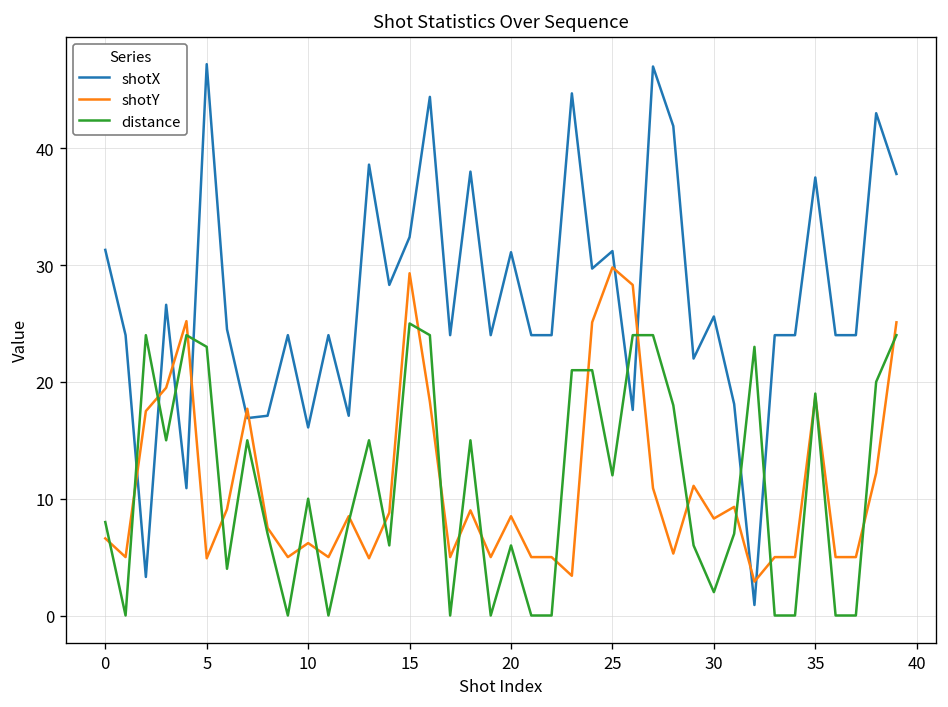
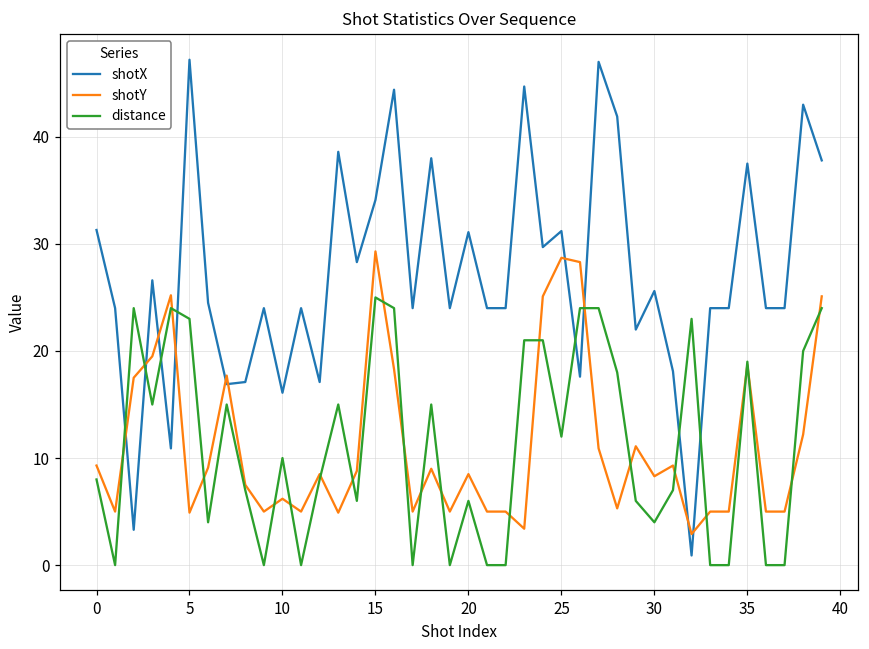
  {
    "shotX": {
      "0": 31,
      "5": 47,
      "10": 16,
-     "15": 32,
+     "15": 34,
      "20": 31,
      "25": 31,
      "30": 26,
      "35": 38
    },
    "shotY": {
-     "0": 7,
+     "0": 9,
      "5": 5,
      "10": 6,
      "15": 29,
      "20": 9,
-     "25": 30,
+     "25": 29,
      "30": 8,
      "35": 19
    },
    "distance": {
      "0": 8,
      "5": 23,
      "10": 10,
      "15": 25,
      "20": 6,
      "25": 12,
-     "30": 2,
+     "30": 4,
      "35": 19
    }
  }
